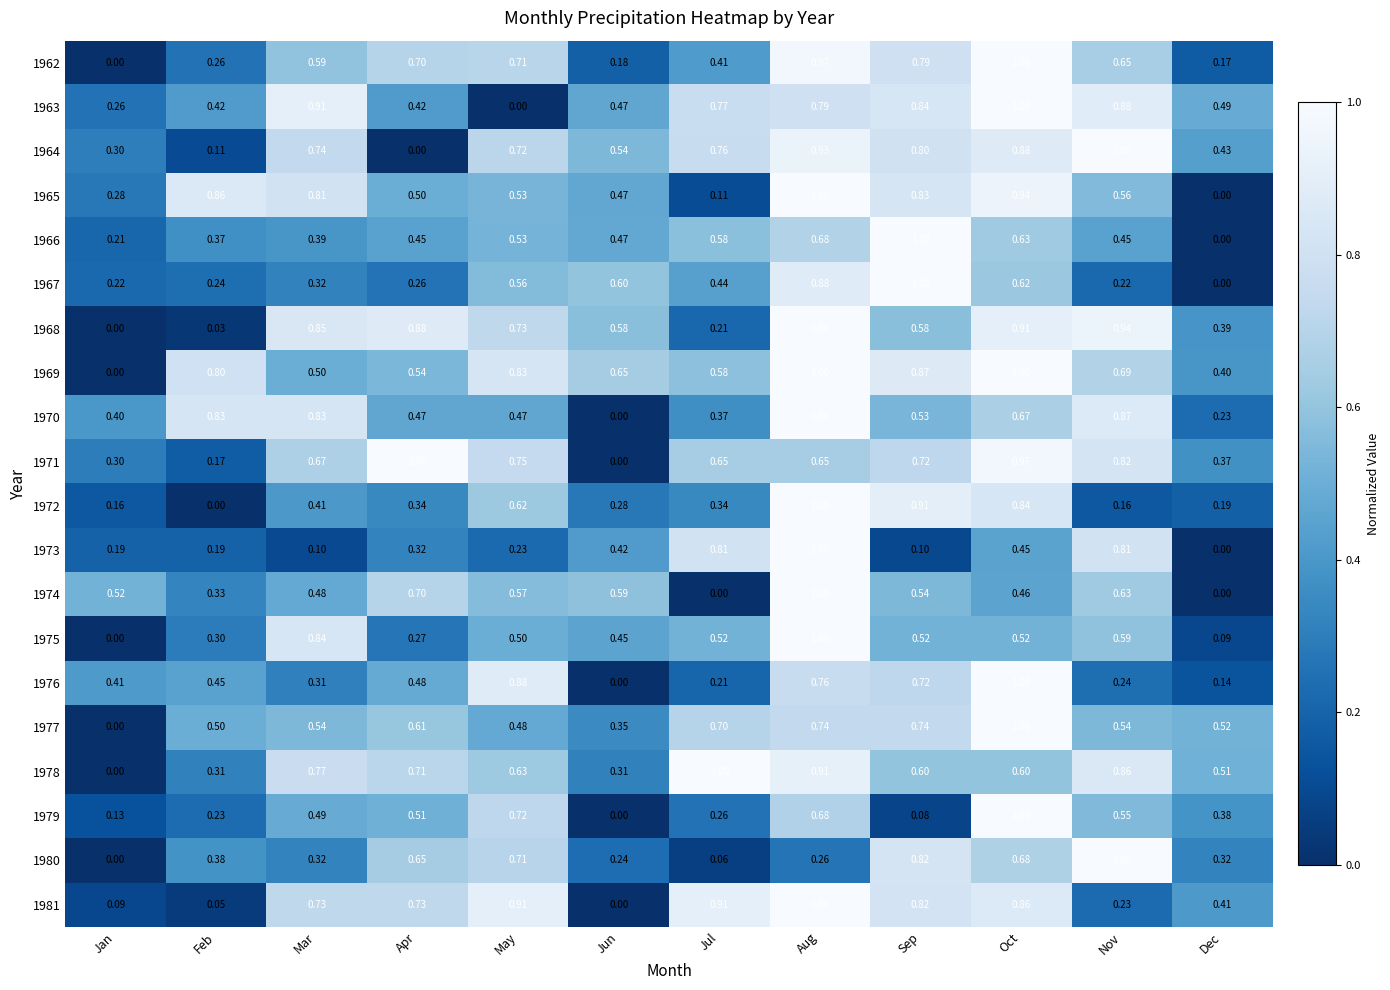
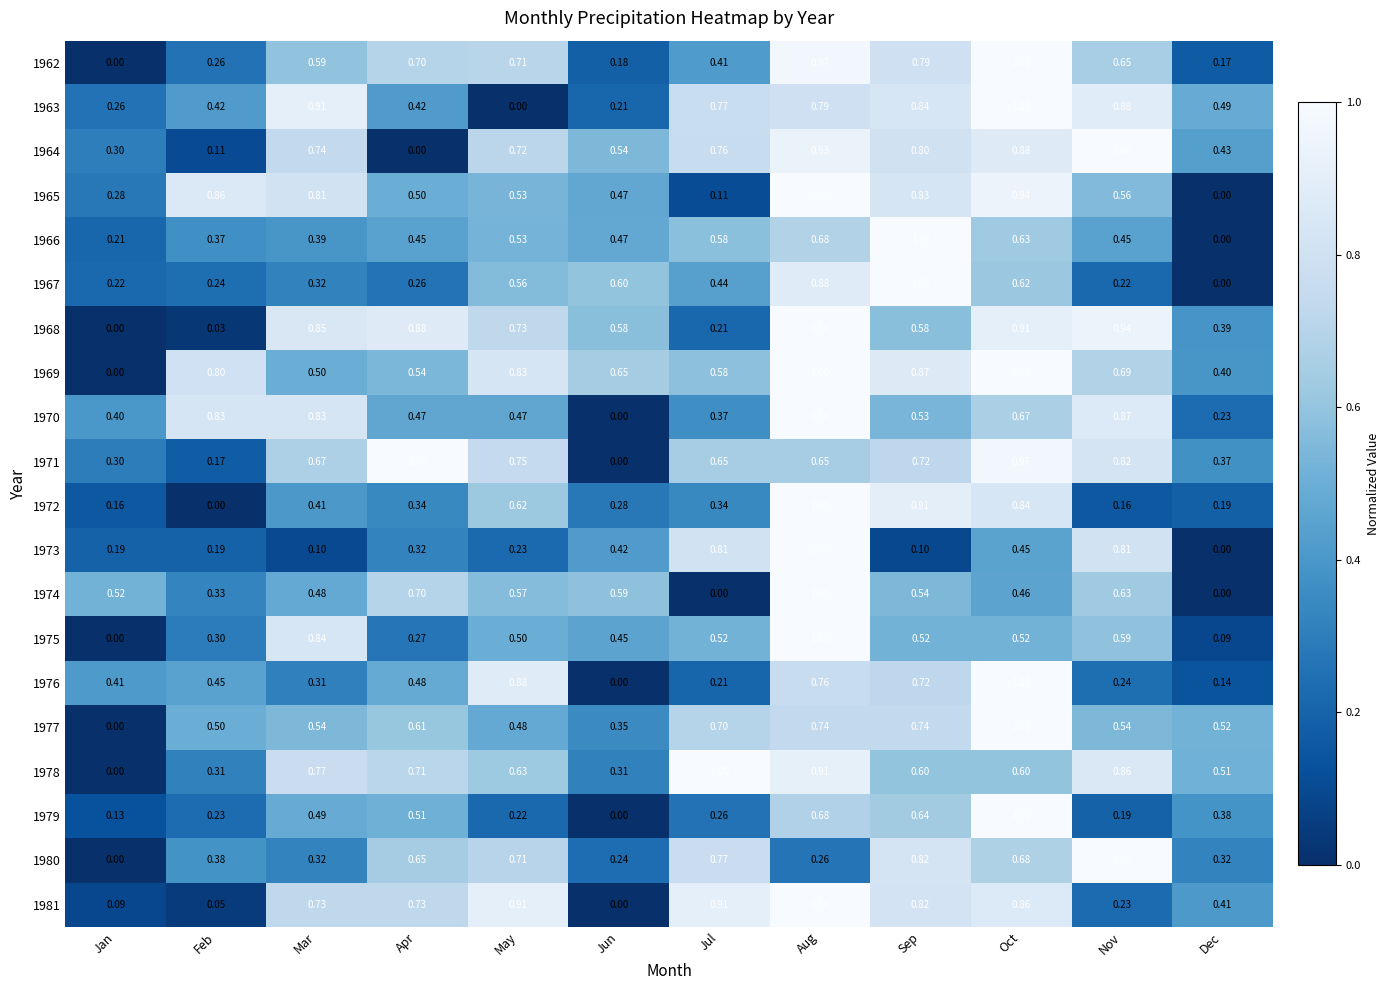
  {
    "1962": {
      "Jan": 0.00,
      "Feb": 0.26,
      "Mar": 0.59,
      "Apr": 0.70,
      "May": 0.71,
      "Jun": 0.18,
      "Jul": 0.41,
      "Sep": 0.79,
      "Nov": 0.65,
      "Dec": 0.17
    },
    "1963": {
      "Jan": 0.26,
      "Feb": 0.42,
      "Apr": 0.42,
      "May": 0.00,
-     "Jun": 0.47,
+     "Jun": 0.21,
      "Jul": 0.77,
      "Aug": 0.79,
      "Dec": 0.49
    },
    "1964": {
      "Jan": 0.30,
      "Feb": 0.11,
      "Mar": 0.74,
      "Apr": 0.00,
      "May": 0.72,
      "Jun": 0.54,
      "Jul": 0.76,
      "Dec": 0.43
    },
    "1965": {
      "Jan": 0.28,
      "Apr": 0.50,
      "May": 0.53,
      "Jun": 0.47,
      "Jul": 0.11,
      "Nov": 0.56,
      "Dec": 0.00
    },
    "1966": {
      "Jan": 0.21,
      "Feb": 0.37,
      "Mar": 0.39,
      "Apr": 0.45,
      "May": 0.53,
      "Jun": 0.47,
      "Jul": 0.58,
      "Aug": 0.68,
      "Oct": 0.63,
      "Nov": 0.45,
      "Dec": 0.00
    },
    "1967": {
      "Jan": 0.22,
      "Feb": 0.24,
      "Mar": 0.32,
      "Apr": 0.26,
      "May": 0.56,
      "Jun": 0.60,
      "Jul": 0.44,
      "Oct": 0.62,
      "Nov": 0.22,
      "Dec": 0.00
    },
    "1968": {
      "Jan": 0.00,
      "Feb": 0.03,
      "May": 0.73,
      "Jun": 0.58,
      "Jul": 0.21,
      "Sep": 0.58,
      "Dec": 0.39
    },
    "1969": {
      "Jan": 0.00,
      "Feb": 0.80,
      "Mar": 0.50,
      "Apr": 0.54,
      "Jun": 0.65,
      "Jul": 0.58,
      "Nov": 0.69,
      "Dec": 0.40
    },
    "1970": {
      "Jan": 0.40,
      "Apr": 0.47,
      "May": 0.47,
      "Jun": 0.00,
      "Jul": 0.37,
      "Sep": 0.53,
      "Oct": 0.67,
      "Dec": 0.23
    },
    "1971": {
      "Jan": 0.30,
      "Feb": 0.17,
      "Mar": 0.67,
      "May": 0.75,
      "Jun": 0.00,
      "Jul": 0.65,
      "Aug": 0.65,
      "Sep": 0.72,
      "Dec": 0.37
    },
    "1972": {
      "Jan": 0.16,
      "Feb": 0.00,
      "Mar": 0.41,
      "Apr": 0.34,
      "May": 0.62,
      "Jun": 0.28,
      "Jul": 0.34,
      "Nov": 0.16,
      "Dec": 0.19
    },
    "1973": {
      "Jan": 0.19,
      "Feb": 0.19,
      "Mar": 0.10,
      "Apr": 0.32,
      "May": 0.23,
      "Jun": 0.42,
      "Sep": 0.10,
      "Oct": 0.45,
      "Dec": 0.00
    },
    "1974": {
      "Jan": 0.52,
      "Feb": 0.33,
      "Mar": 0.48,
      "Apr": 0.70,
      "May": 0.57,
      "Jun": 0.59,
      "Jul": 0.00,
      "Sep": 0.54,
      "Oct": 0.46,
      "Nov": 0.63,
      "Dec": 0.00
    },
    "1975": {
      "Jan": 0.00,
      "Feb": 0.30,
      "Apr": 0.27,
      "May": 0.50,
      "Jun": 0.45,
      "Jul": 0.52,
      "Sep": 0.52,
      "Oct": 0.52,
      "Nov": 0.59,
      "Dec": 0.09
    },
    "1976": {
      "Jan": 0.41,
      "Feb": 0.45,
      "Mar": 0.31,
      "Apr": 0.48,
      "Jun": 0.00,
      "Jul": 0.21,
      "Aug": 0.76,
      "Sep": 0.72,
      "Nov": 0.24,
      "Dec": 0.14
    },
    "1977": {
      "Jan": 0.00,
      "Feb": 0.50,
      "Mar": 0.54,
      "Apr": 0.61,
      "May": 0.48,
      "Jun": 0.35,
      "Jul": 0.70,
      "Aug": 0.74,
      "Sep": 0.74,
      "Nov": 0.54,
      "Dec": 0.52
    },
    "1978": {
      "Jan": 0.00,
      "Feb": 0.31,
      "Mar": 0.77,
      "Apr": 0.71,
      "May": 0.63,
      "Jun": 0.31,
      "Sep": 0.60,
      "Oct": 0.60,
      "Dec": 0.51
    },
    "1979": {
      "Jan": 0.13,
      "Feb": 0.23,
      "Mar": 0.49,
      "Apr": 0.51,
-     "May": 0.72,
+     "May": 0.22,
      "Jun": 0.00,
      "Jul": 0.26,
      "Aug": 0.68,
-     "Sep": 0.08,
-     "Nov": 0.55,
+     "Sep": 0.64,
+     "Nov": 0.19,
      "Dec": 0.38
    },
    "1980": {
      "Jan": 0.00,
      "Feb": 0.38,
      "Mar": 0.32,
      "Apr": 0.65,
      "May": 0.71,
      "Jun": 0.24,
-     "Jul": 0.06,
+     "Jul": 0.77,
      "Aug": 0.26,
      "Oct": 0.68,
      "Dec": 0.32
    },
    "1981": {
      "Jan": 0.09,
      "Feb": 0.05,
      "Mar": 0.73,
      "Apr": 0.73,
      "Jun": 0.00,
      "Nov": 0.23,
      "Dec": 0.41
    }
  }
